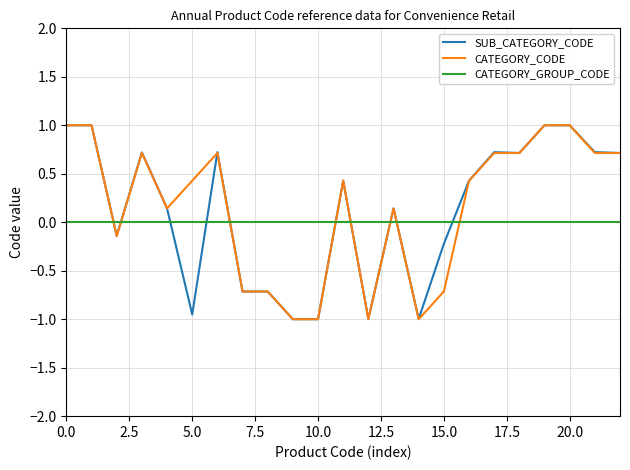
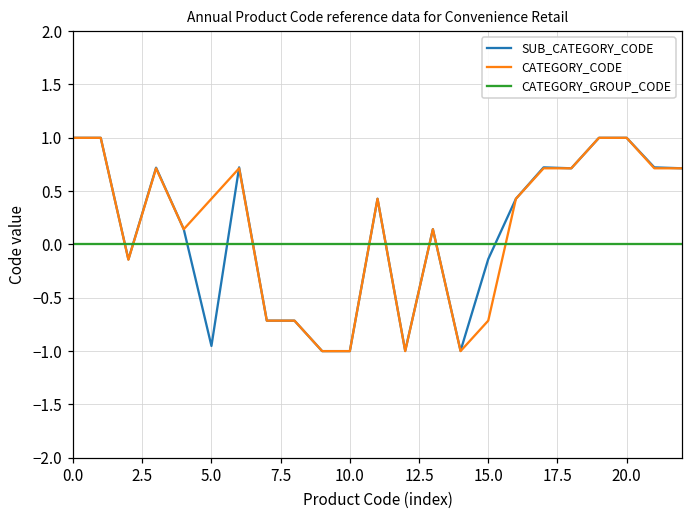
  {
    "SUB_CATEGORY_CODE": {
      "5.0": -1.0,
-     "15.0": -0.2
+     "15.0": -0.1
    },
    "CATEGORY_CODE": {
      "5.0": 0.4,
      "15.0": -0.7
    },
    "CATEGORY_GROUP_CODE": {
      "0.0": 0.0,
      "5.0": 0.0,
      "10.0": 0.0,
      "15.0": 0.0,
      "20.0": 0.0
    }
  }
